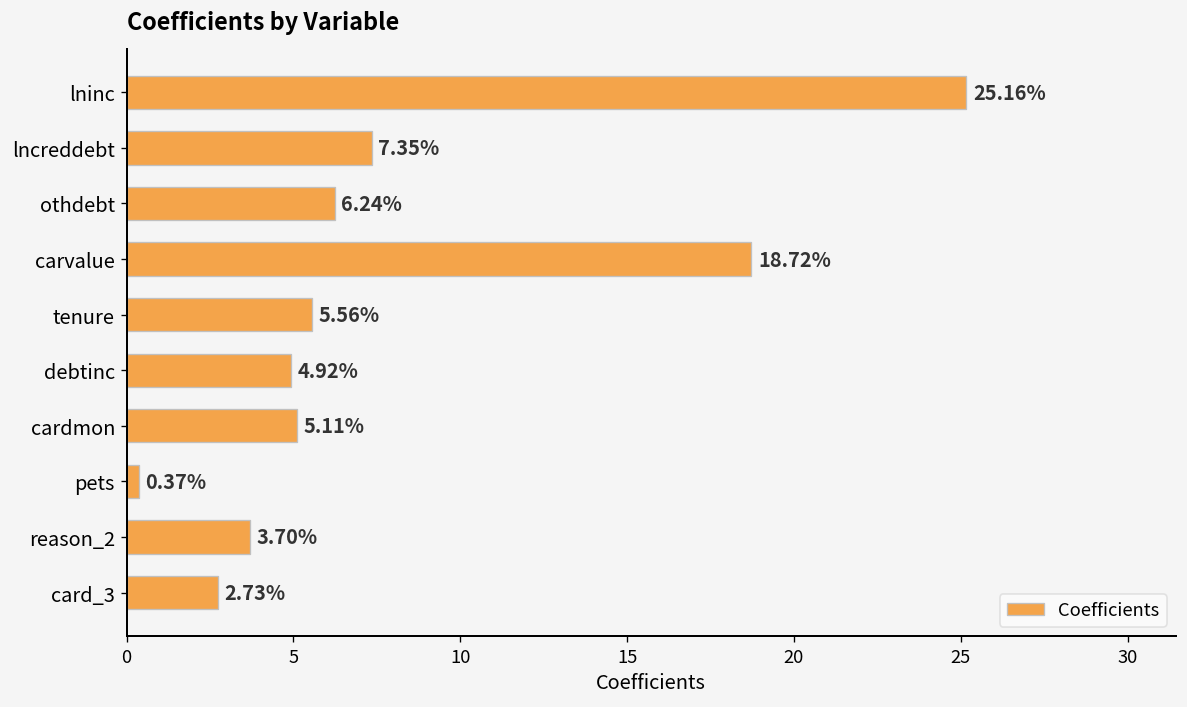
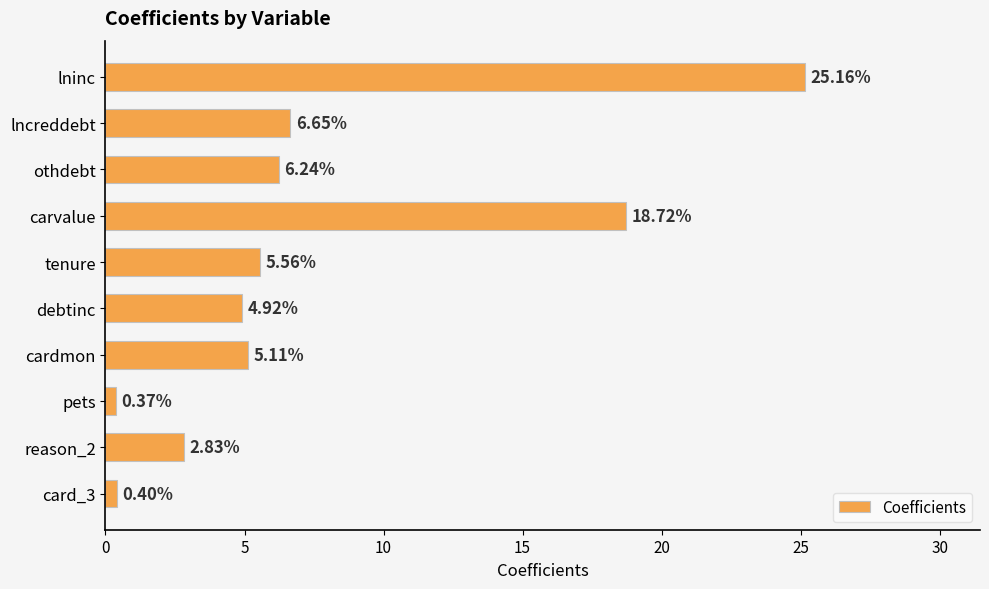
  {
    "lninc": "25.16%",
-   "lncreddebt": "7.35%",
+   "lncreddebt": "6.65%",
    "othdebt": "6.24%",
    "carvalue": "18.72%",
    "tenure": "5.56%",
    "debtinc": "4.92%",
    "cardmon": "5.11%",
    "pets": "0.37%",
-   "reason_2": "3.70%",
-   "card_3": "2.73%"
+   "reason_2": "2.83%",
+   "card_3": "0.40%"
  }
